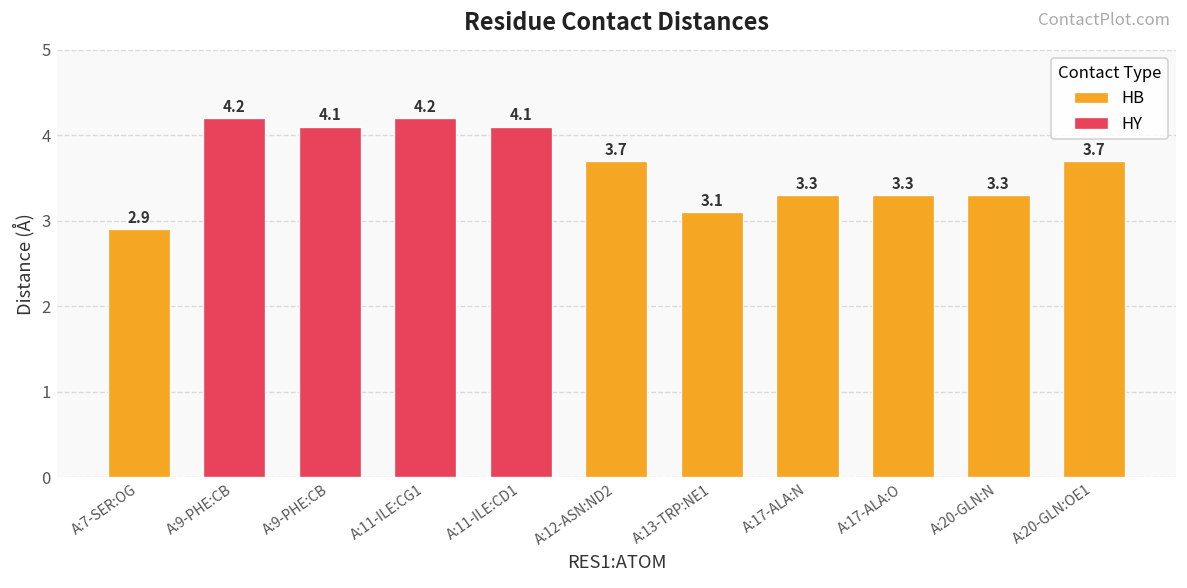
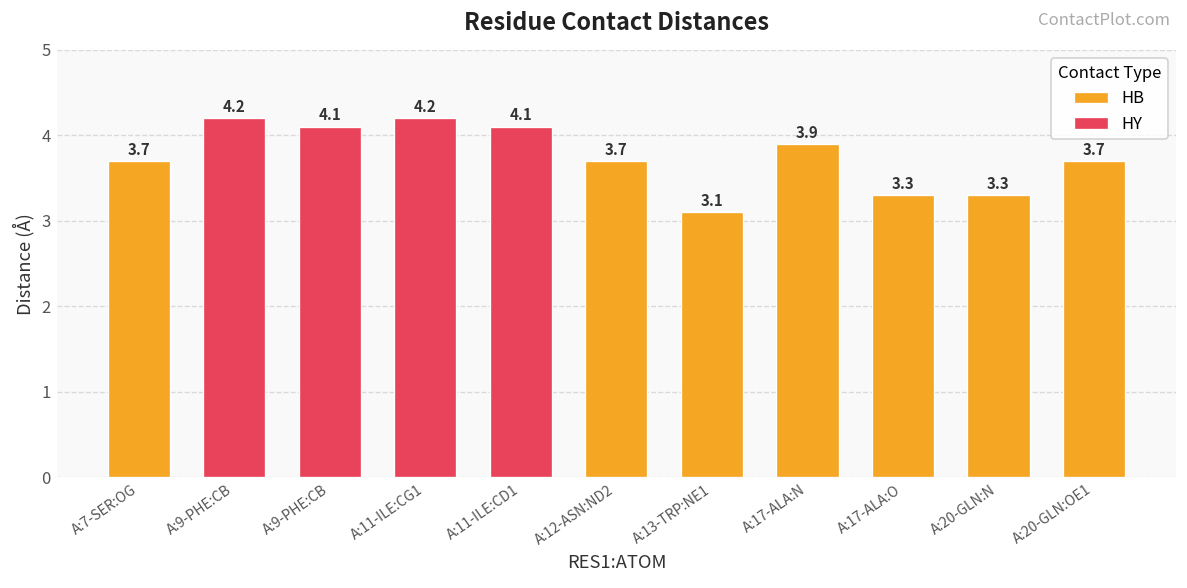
  {
-   "A:7-SER:OG": 2.9,
+   "A:7-SER:OG": 3.7,
    "A:11-ILE:CG1": 4.2,
    "A:11-ILE:CD1": 4.1,
    "A:12-ASN:ND2": 3.7,
    "A:13-TRP:NE1": 3.1,
-   "A:17-ALA:N": 3.3,
+   "A:17-ALA:N": 3.9,
    "A:17-ALA:O": 3.3,
    "A:20-GLN:N": 3.3,
    "A:20-GLN:OE1": 3.7
  }
